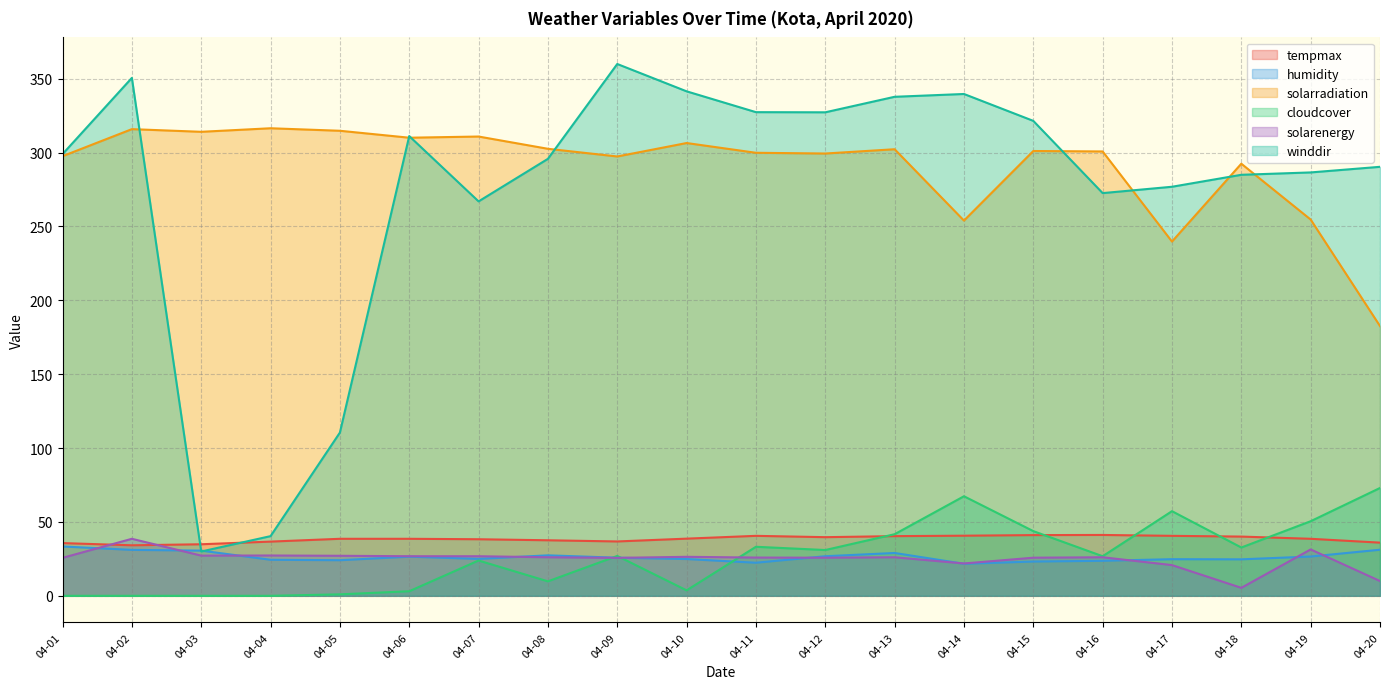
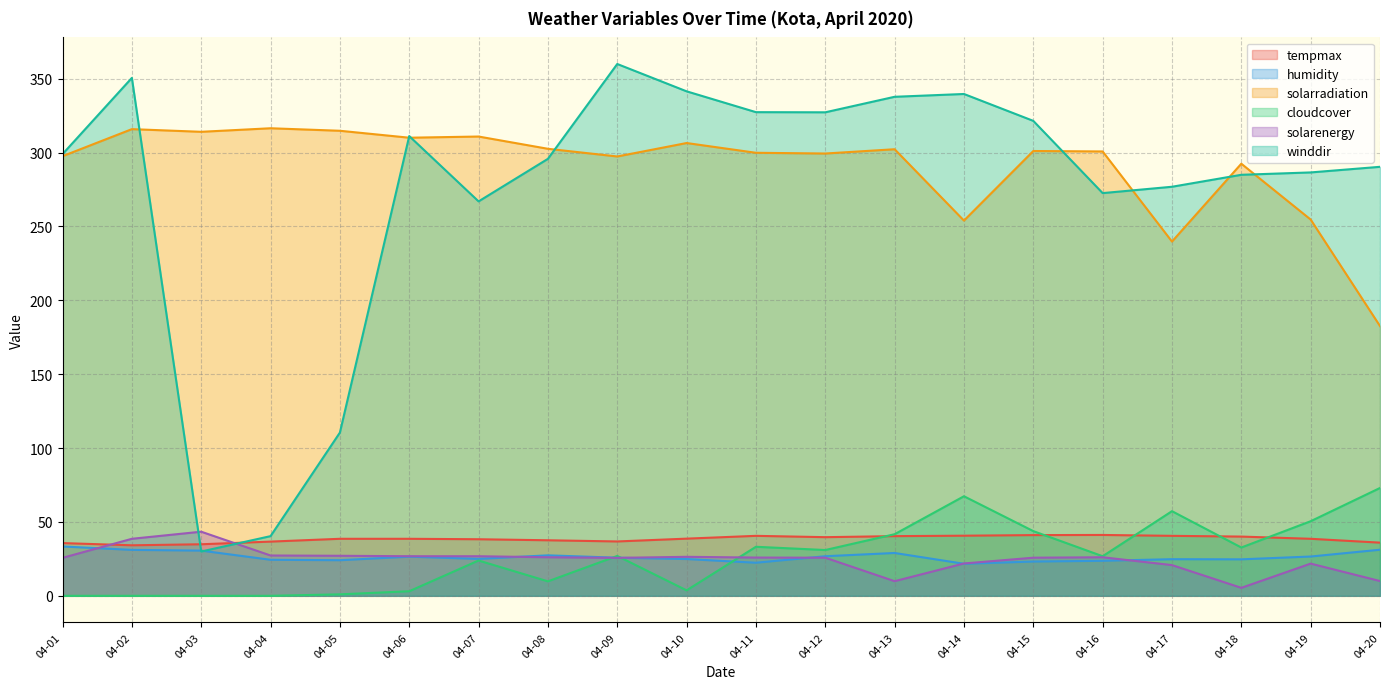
  {
    "solarenergy": {
      "04-01": 26,
      "04-02": 39,
-     "04-03": 27,
+     "04-03": 43,
      "04-04": 27,
      "04-05": 27,
      "04-07": 27,
      "04-11": 26,
-     "04-13": 26,
+     "04-13": 10,
      "04-15": 26,
      "04-17": 21,
      "04-18": 5,
-     "04-19": 31,
+     "04-19": 22,
      "04-20": 10
    }
  }
